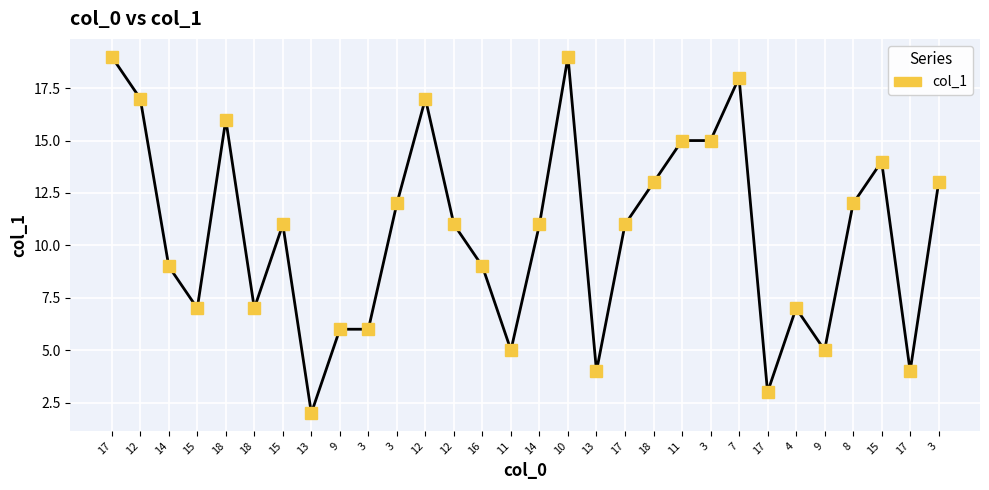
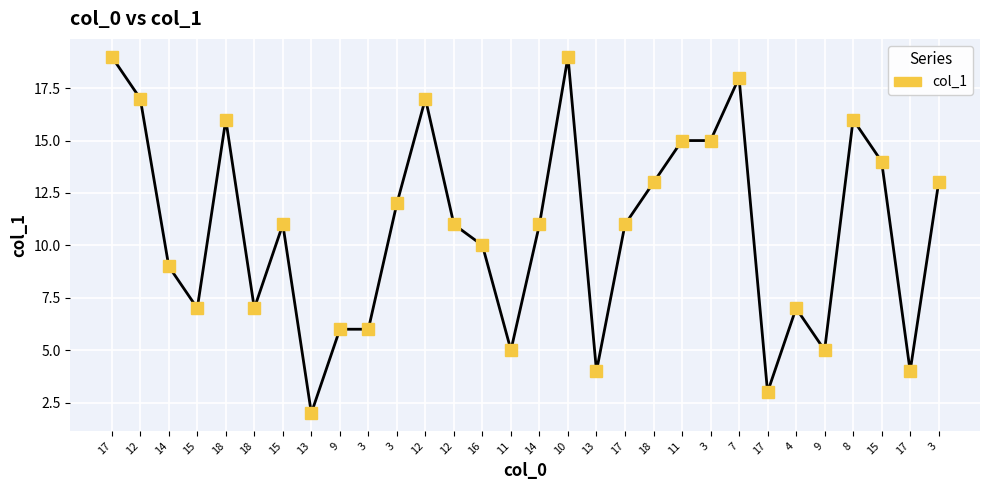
  {
-   "16": 9,
+   "16": 10,
    "10": 19,
    "7": 18,
    "4": 7,
-   "8": 12
+   "8": 16
  }
